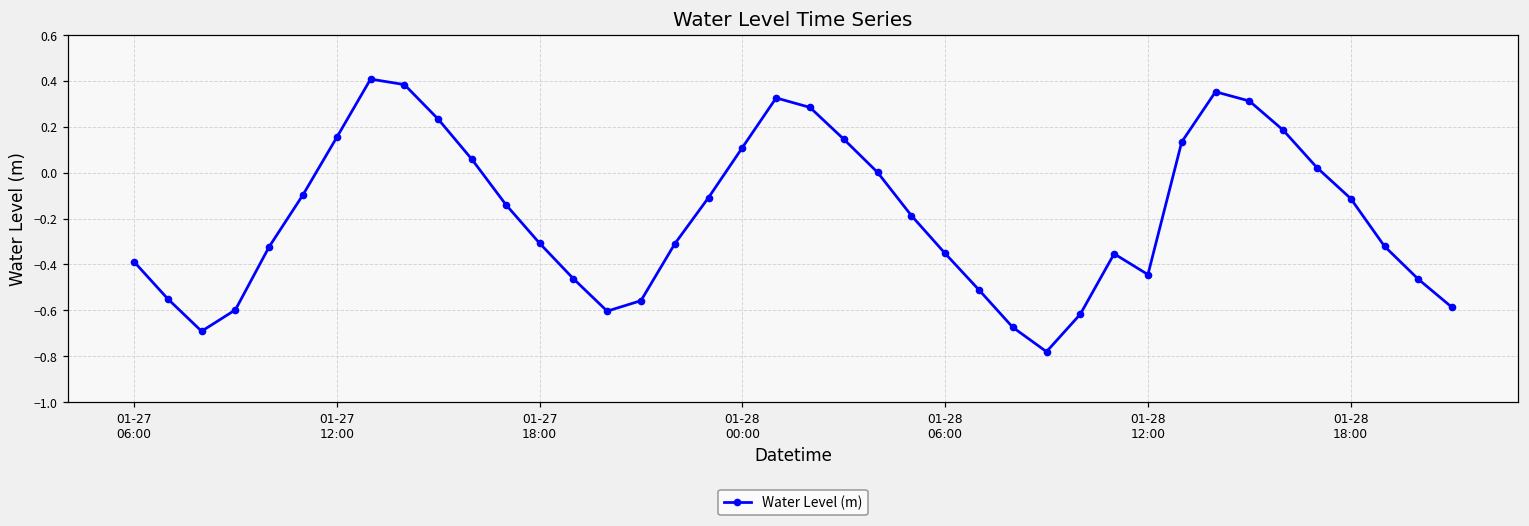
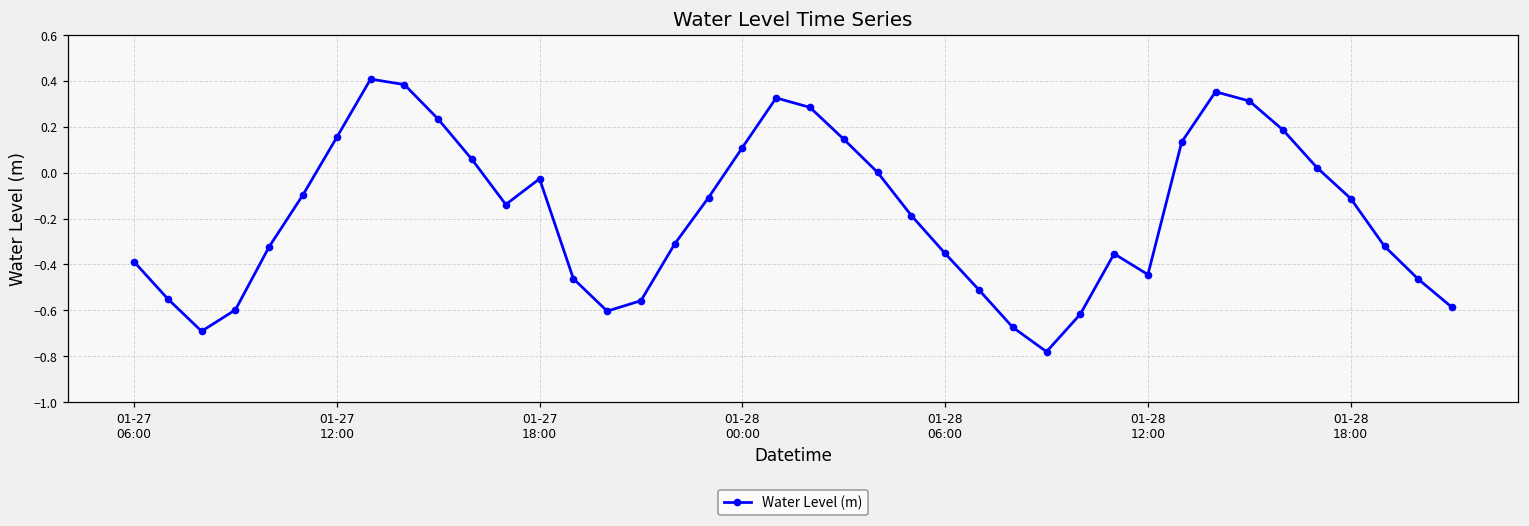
  {
    "01-27 06:00": -0.39,
    "01-27 12:00": 0.15,
-   "01-27 18:00": -0.31,
+   "01-27 18:00": -0.03,
    "01-28 00:00": 0.11,
    "01-28 06:00": -0.35,
    "01-28 12:00": -0.44,
    "01-28 18:00": -0.11
  }
